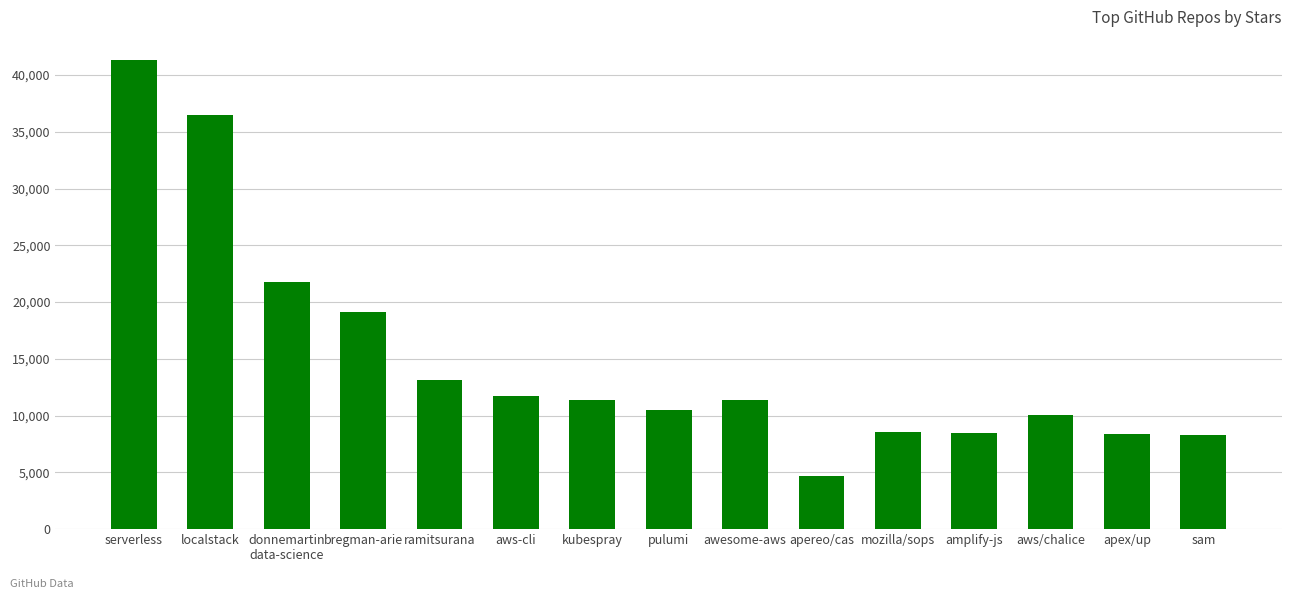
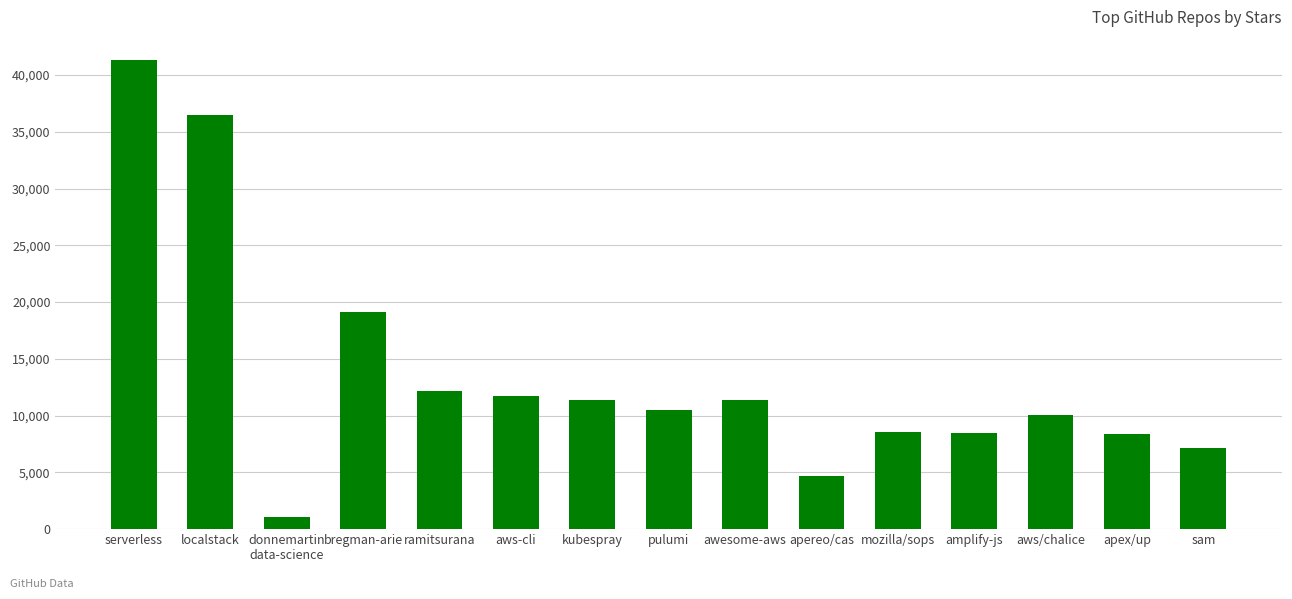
  {
    "serverless": "41,300",
    "localstack": "36,500",
-   "donnemartin data-science": "21,800",
+   "donnemartin data-science": "1,100",
    "bregman-arie": "19,100",
-   "ramitsurana": "13,100",
+   "ramitsurana": "12,200",
    "aws-cli": "11,700",
    "kubespray": "11,400",
    "pulumi": "10,500",
    "awesome-aws": "11,400",
    "apereo/cas": "4,700",
    "mozilla/sops": "8,600",
    "amplify-js": "8,500",
    "aws/chalice": "10,100",
    "apex/up": "8,400",
-   "sam": "8,300"
+   "sam": "7,100"
  }
